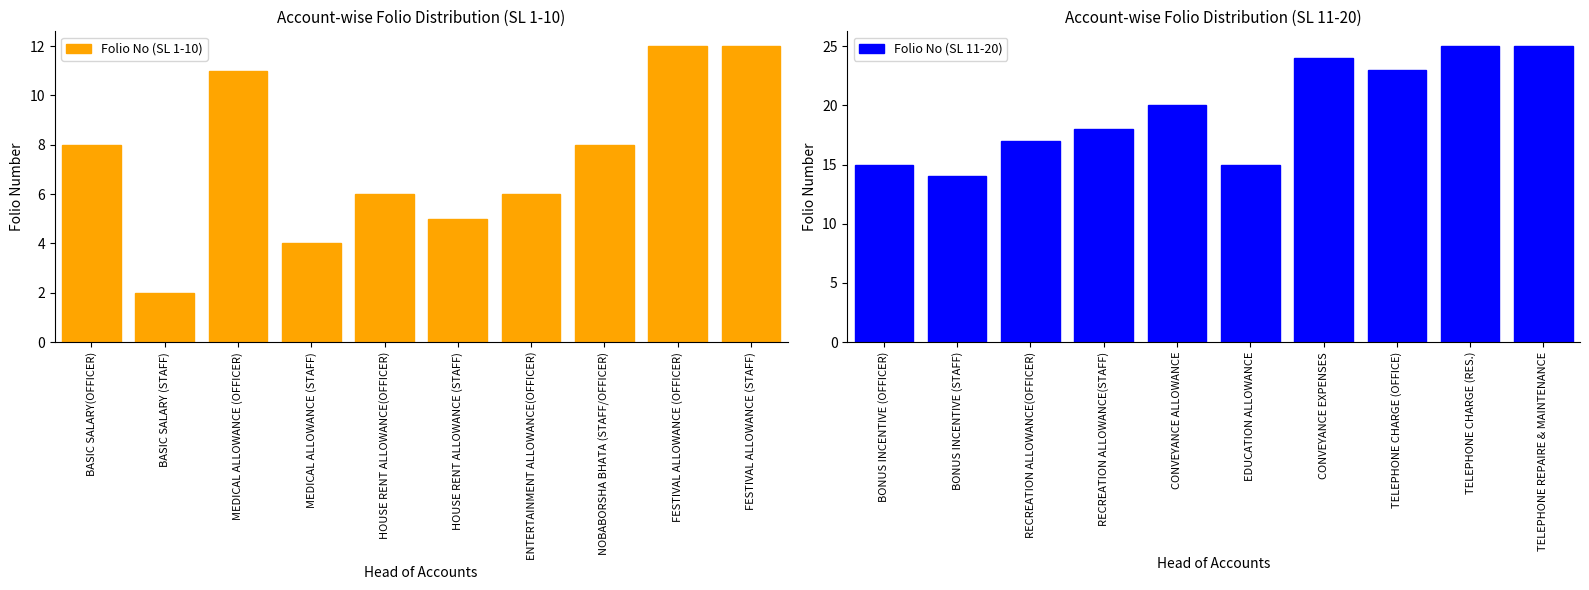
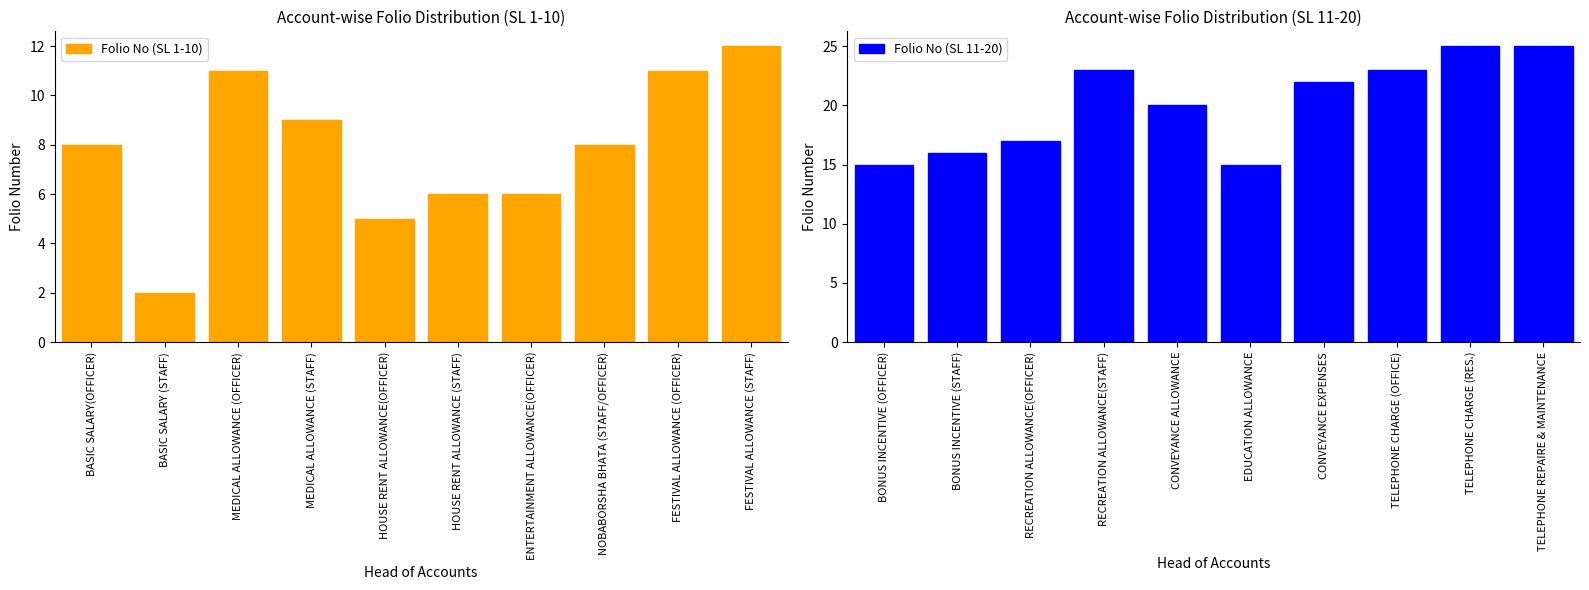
  {
    "Account-wise Folio Distribution (SL 1-10)": {
      "BASIC SALARY(OFFICER)": 8,
      "BASIC SALARY (STAFF)": 2,
      "MEDICAL ALLOWANCE (OFFICER)": 11,
-     "MEDICAL ALLOWANCE (STAFF)": 4,
-     "HOUSE RENT ALLOWANCE(OFFICER)": 6,
-     "HOUSE RENT ALLOWANCE (STAFF)": 5,
+     "MEDICAL ALLOWANCE (STAFF)": 9,
+     "HOUSE RENT ALLOWANCE(OFFICER)": 5,
+     "HOUSE RENT ALLOWANCE (STAFF)": 6,
      "ENTERTAINMENT ALLOWANCE(OFFICER)": 6,
      "NOBABORSHA BHATA (STAFF/OFFICER)": 8,
-     "FESTIVAL ALLOWANCE (OFFICER)": 12,
+     "FESTIVAL ALLOWANCE (OFFICER)": 11,
      "FESTIVAL ALLOWANCE (STAFF)": 12
    },
    "Account-wise Folio Distribution (SL 11-20)": {
      "BONUS INCENTIVE (OFFICER)": 15,
-     "BONUS INCENTIVE (STAFF)": 14,
+     "BONUS INCENTIVE (STAFF)": 16,
      "RECREATION ALLOWANCE(OFFICER)": 17,
-     "RECREATION ALLOWANCE(STAFF)": 18,
+     "RECREATION ALLOWANCE(STAFF)": 23,
      "CONVEYANCE ALLOWANCE": 20,
      "EDUCATION ALLOWANCE": 15,
-     "CONVEYANCE EXPENSES": 24,
+     "CONVEYANCE EXPENSES": 22,
      "TELEPHONE CHARGE (OFFICE)": 23,
      "TELEPHONE CHARGE (RES.)": 25,
      "TELEPHONE REPAIRE & MAINTENANCE": 25
    }
  }
